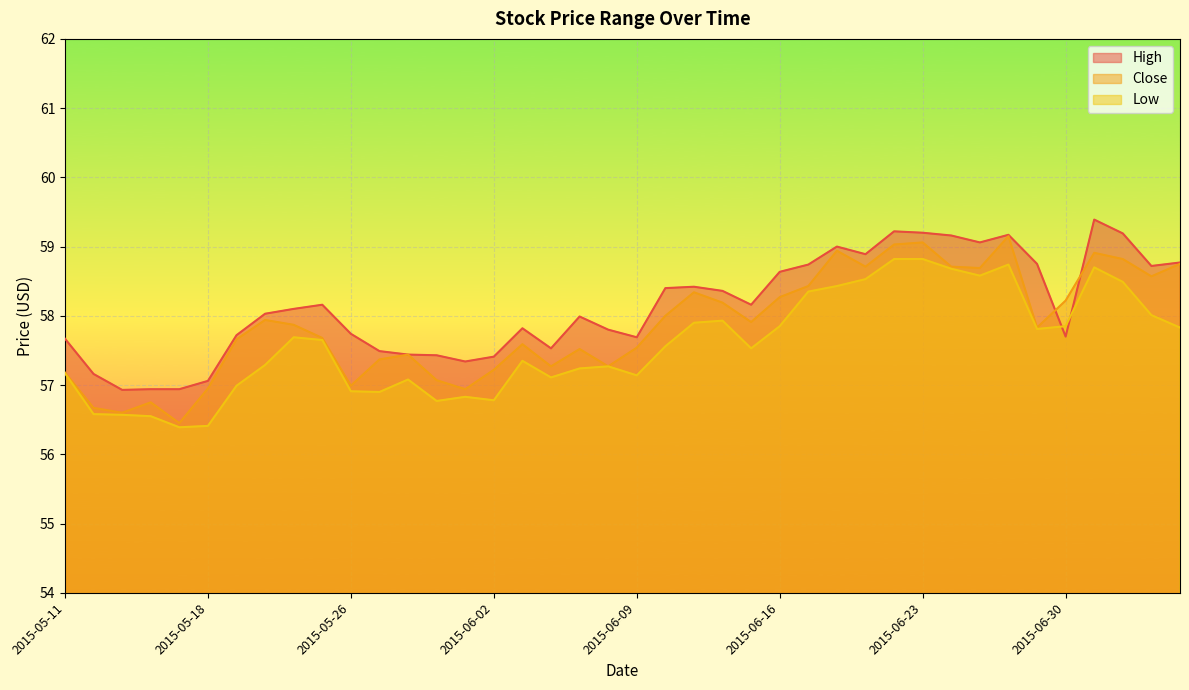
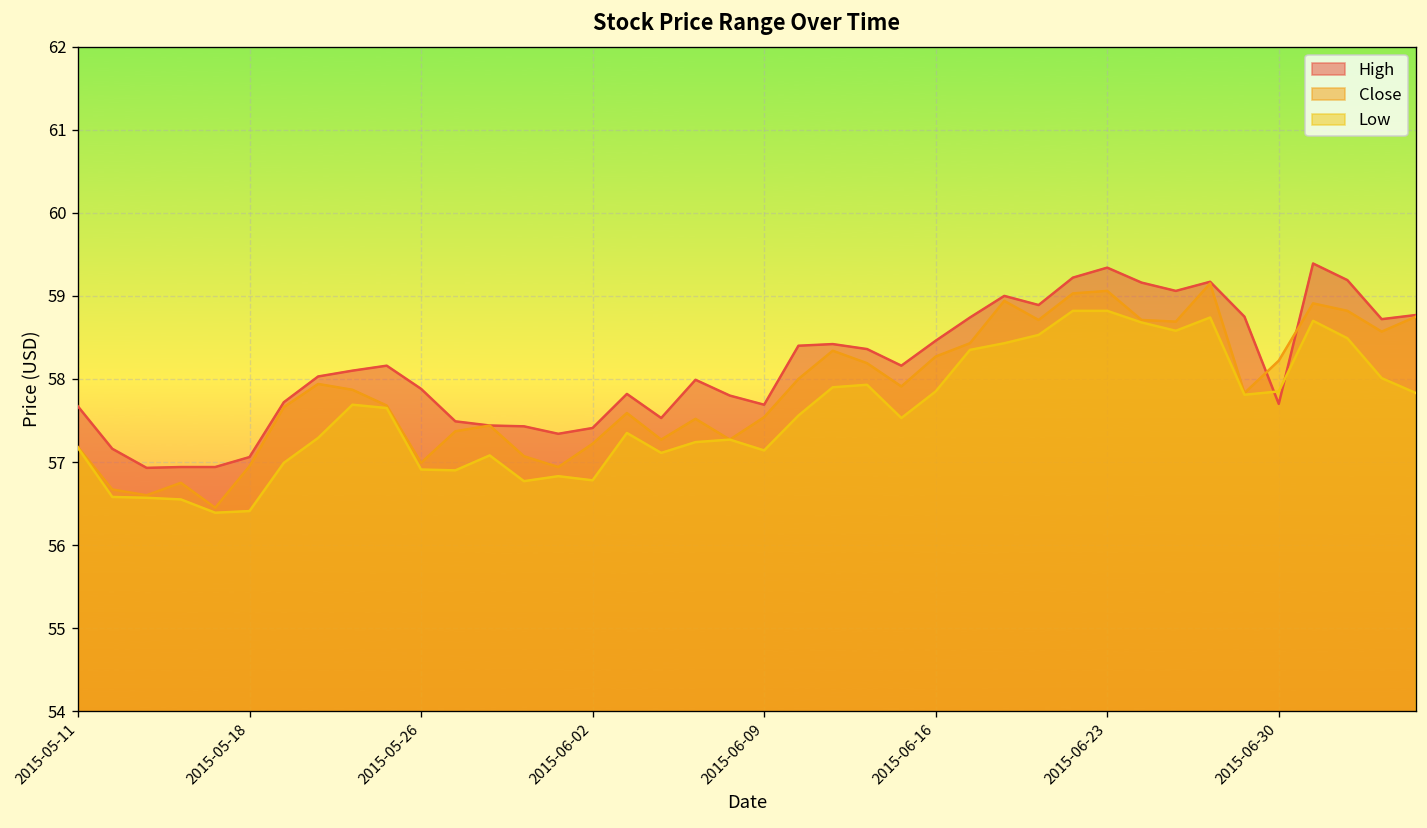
  {
    "High": {
      "2015-05-11": 57.7,
      "2015-05-18": 57.1,
-     "2015-05-26": 57.7,
+     "2015-05-26": 57.9,
      "2015-06-02": 57.4,
      "2015-06-09": 57.7,
-     "2015-06-16": 58.6,
-     "2015-06-23": 59.2,
+     "2015-06-16": 58.5,
+     "2015-06-23": 59.3,
      "2015-06-30": 57.7
    }
  }
